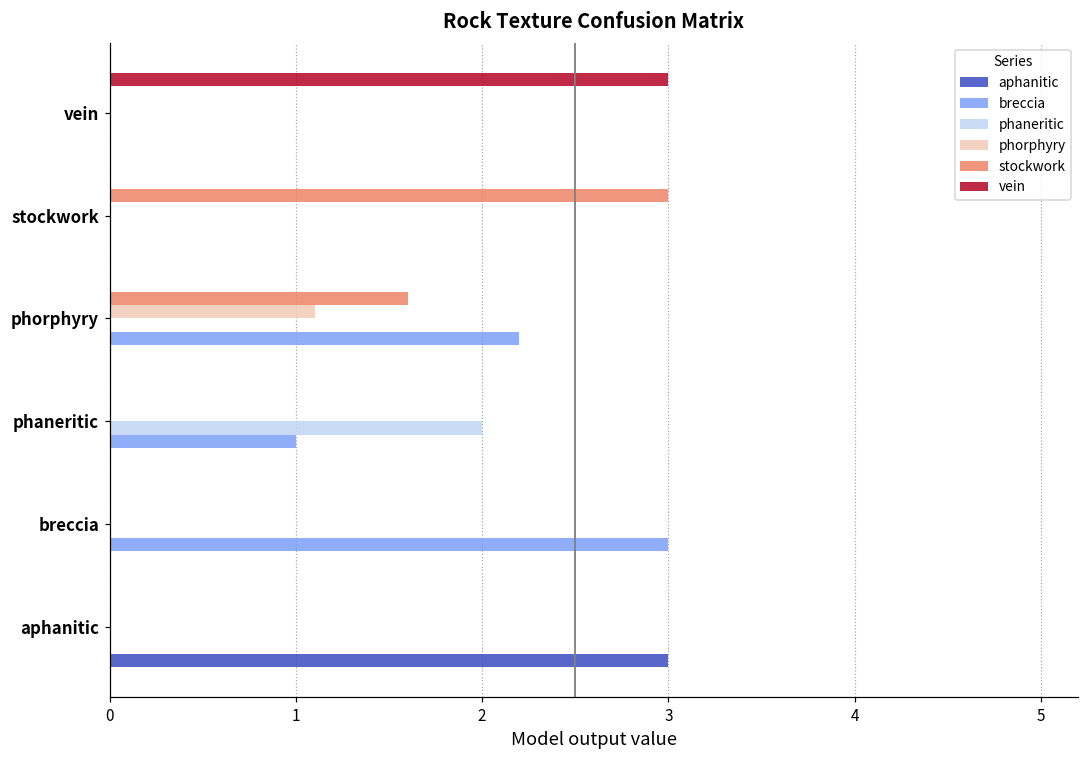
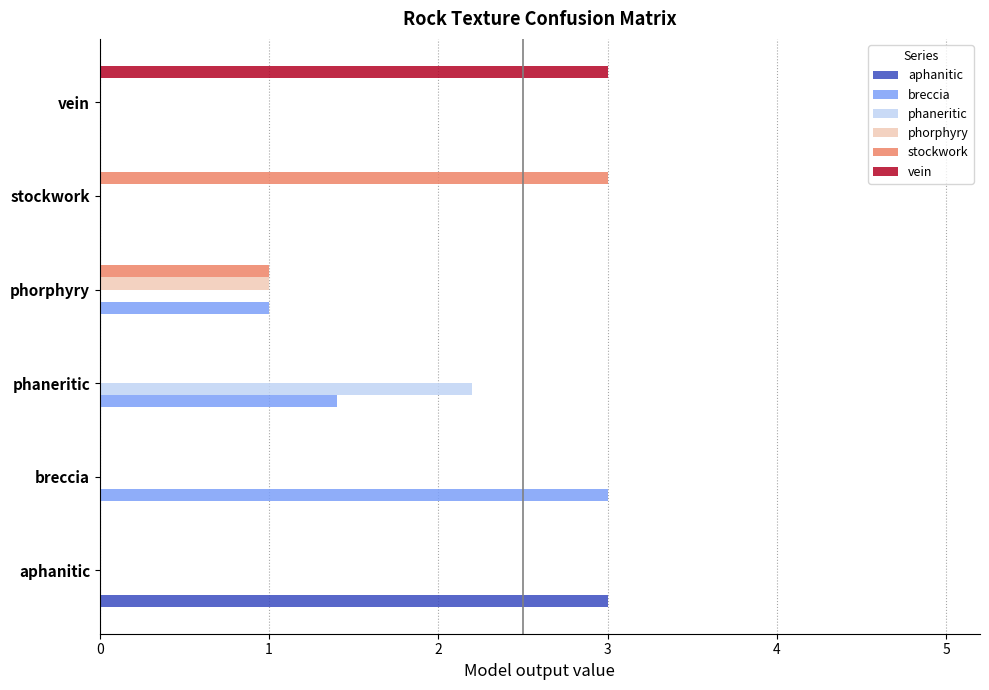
  {
    "aphanitic": {
      "vein": 0.0,
      "stockwork": 0.0,
      "phorphyry": 0.0,
      "phaneritic": 0.0,
      "breccia": 0.0,
      "aphanitic": 3.0
    },
    "breccia": {
      "vein": 0.0,
      "stockwork": 0.0,
-     "phorphyry": 2.2,
-     "phaneritic": 1.0,
+     "phorphyry": 1.0,
+     "phaneritic": 1.4,
      "breccia": 3.0,
      "aphanitic": 0.0
    },
    "phaneritic": {
      "vein": 0.0,
      "stockwork": 0.0,
      "phorphyry": 0.0,
-     "phaneritic": 2.0,
+     "phaneritic": 2.2,
      "breccia": 0.0,
      "aphanitic": 0.0
    },
    "phorphyry": {
      "vein": 0.0,
      "stockwork": 0.0,
-     "phorphyry": 1.1,
+     "phorphyry": 1.0,
      "phaneritic": 0.0,
      "breccia": 0.0,
      "aphanitic": 0.0
    },
    "stockwork": {
      "vein": 0.0,
      "stockwork": 3.0,
-     "phorphyry": 1.6,
+     "phorphyry": 1.0,
      "phaneritic": 0.0,
      "breccia": 0.0,
      "aphanitic": 0.0
    },
    "vein": {
      "vein": 3.0,
      "stockwork": 0.0,
      "phorphyry": 0.0,
      "phaneritic": 0.0,
      "breccia": 0.0,
      "aphanitic": 0.0
    }
  }
